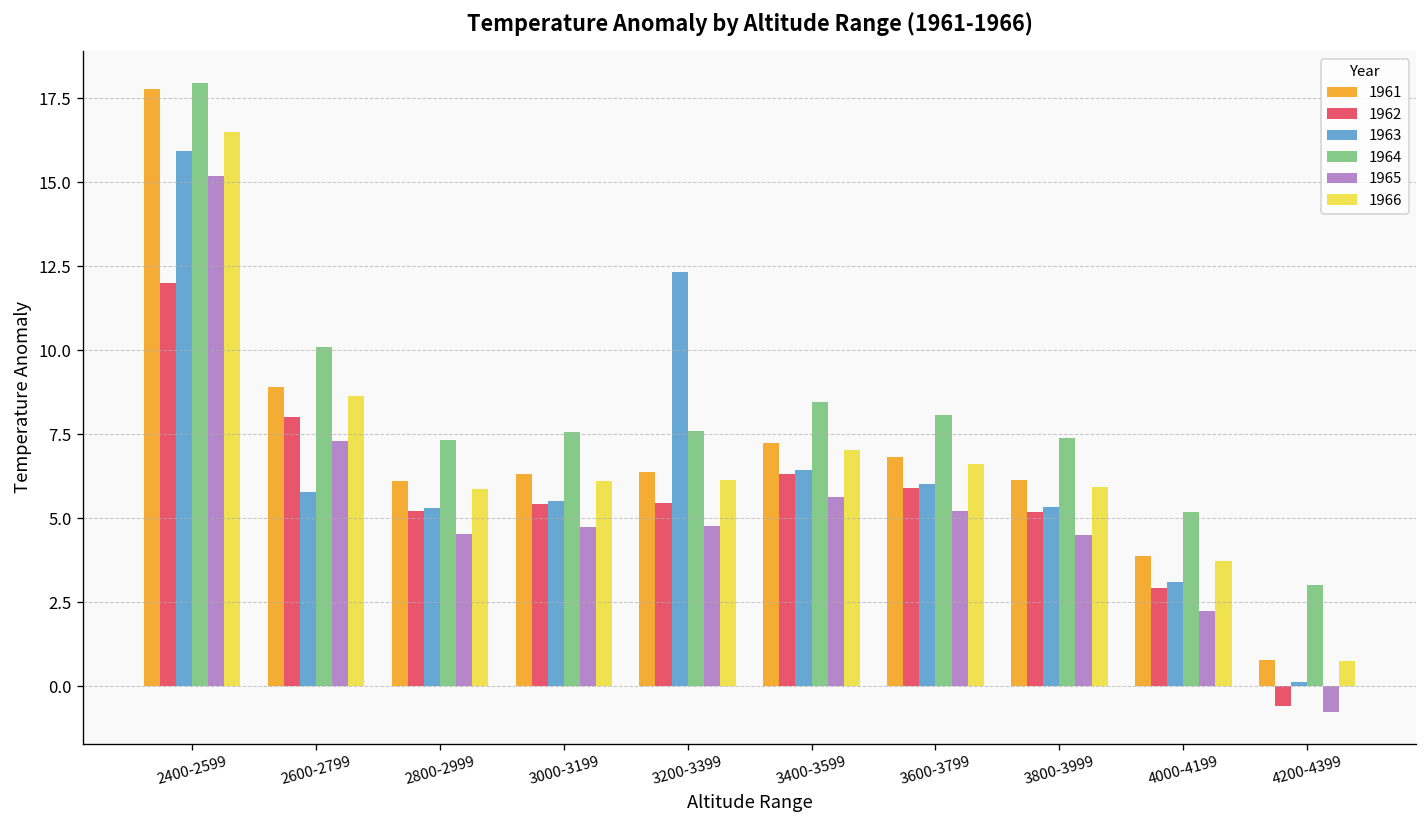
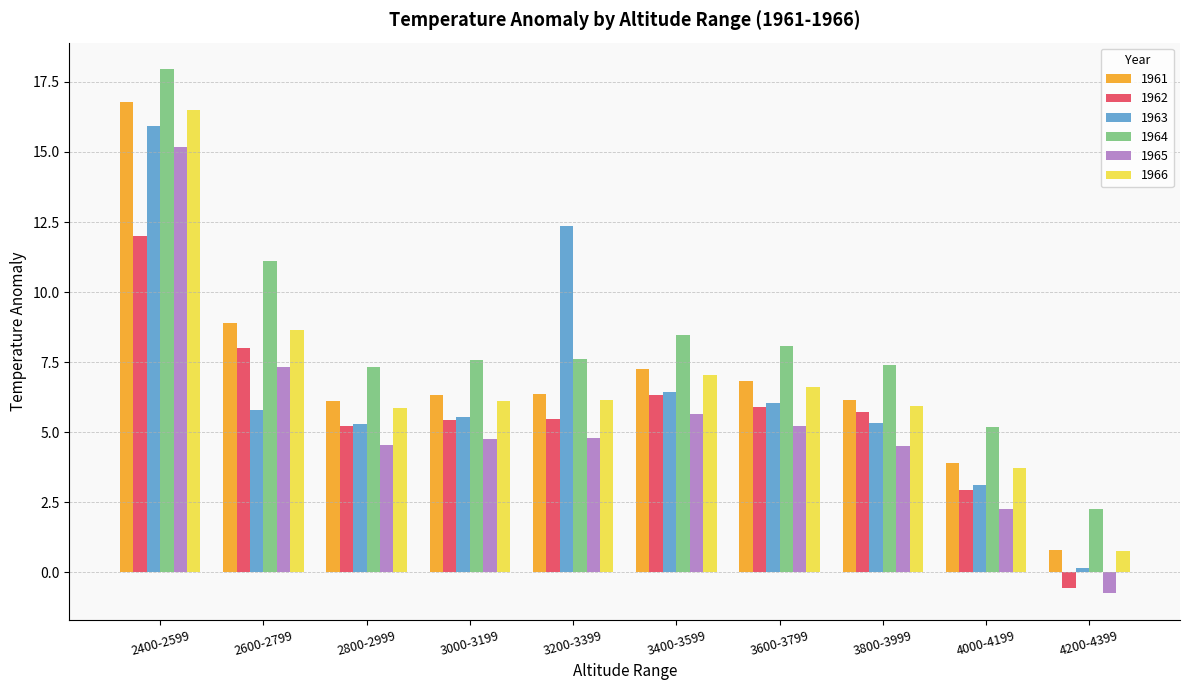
  {
    "1961": {
-     "2400-2599": 17.8,
+     "2400-2599": 16.8,
      "2600-2799": 8.9,
      "2800-2999": 6.1,
      "3000-3199": 6.3,
      "3200-3399": 6.4,
      "3400-3599": 7.2,
      "3600-3799": 6.8,
      "3800-3999": 6.1,
      "4000-4199": 3.9,
      "4200-4399": 0.8
    },
    "1962": {
      "2400-2599": 12.0,
      "2600-2799": 8.0,
      "2800-2999": 5.2,
      "3000-3199": 5.4,
      "3200-3399": 5.5,
      "3400-3599": 6.3,
      "3600-3799": 5.9,
-     "3800-3999": 5.2,
+     "3800-3999": 5.7,
      "4000-4199": 2.9,
      "4200-4399": -0.6
    },
    "1963": {
      "2400-2599": 15.9,
      "2600-2799": 5.8,
      "2800-2999": 5.3,
      "3000-3199": 5.5,
      "3200-3399": 12.3,
      "3400-3599": 6.4,
      "3600-3799": 6.0,
      "3800-3999": 5.3,
      "4000-4199": 3.1,
      "4200-4399": 0.1
    },
    "1964": {
      "2400-2599": 18.0,
-     "2600-2799": 10.1,
+     "2600-2799": 11.1,
      "2800-2999": 7.3,
      "3000-3199": 7.6,
      "3200-3399": 7.6,
      "3400-3599": 8.5,
      "3600-3799": 8.1,
      "3800-3999": 7.4,
      "4000-4199": 5.2,
-     "4200-4399": 3.0
+     "4200-4399": 2.2
    },
    "1965": {
      "2400-2599": 15.2,
      "2600-2799": 7.3,
      "2800-2999": 4.5,
      "3000-3199": 4.7,
      "3200-3399": 4.8,
      "3400-3599": 5.6,
      "3600-3799": 5.2,
      "3800-3999": 4.5,
      "4000-4199": 2.3,
      "4200-4399": -0.8
    },
    "1966": {
      "2400-2599": 16.5,
      "2600-2799": 8.6,
      "2800-2999": 5.9,
      "3000-3199": 6.1,
      "3200-3399": 6.1,
      "3400-3599": 7.0,
      "3600-3799": 6.6,
      "3800-3999": 5.9,
      "4000-4199": 3.7,
      "4200-4399": 0.7
    }
  }
